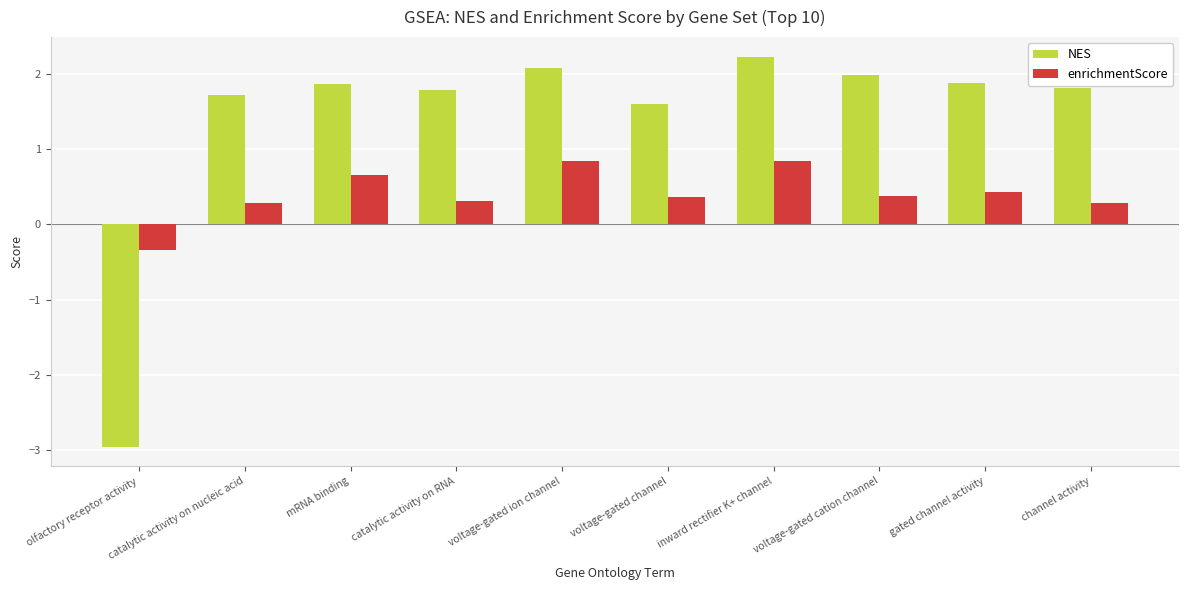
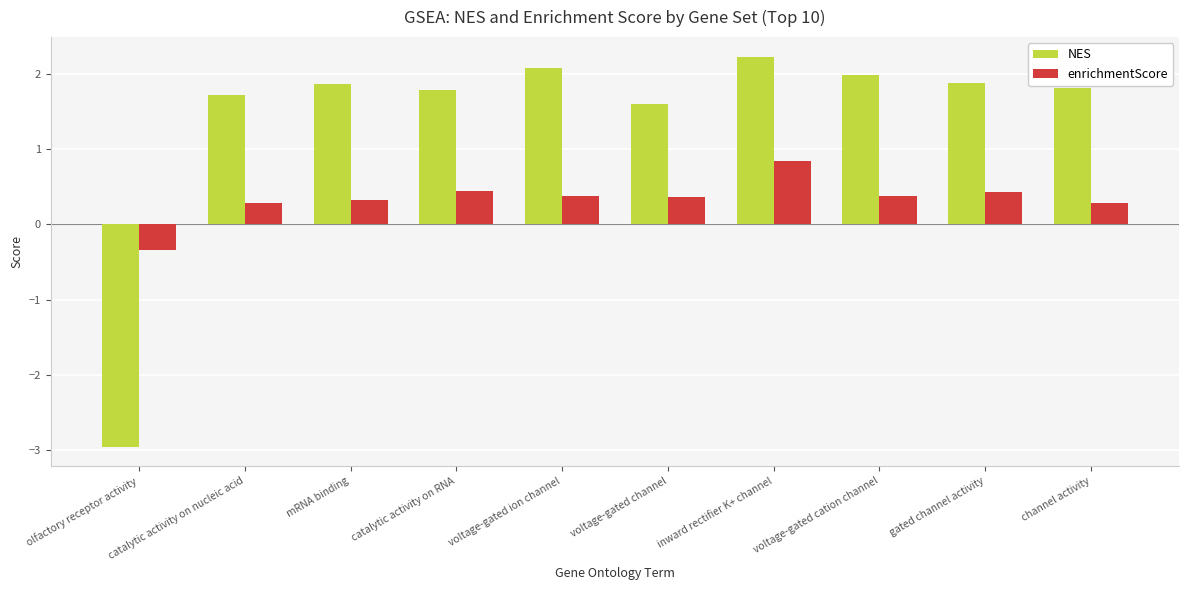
  {
    "NES": {
      "olfactory receptor activity": -2.9,
      "catalytic activity on nucleic acid": 1.7,
      "mRNA binding": 1.9,
      "catalytic activity on RNA": 1.8,
      "voltage-gated ion channel": 2.1,
      "voltage-gated channel": 1.6,
      "inward rectifier K+ channel": 2.2,
      "voltage-gated cation channel": 2.0,
      "gated channel activity": 1.9,
      "channel activity": 1.8
    },
    "enrichmentScore": {
      "olfactory receptor activity": -0.3,
      "catalytic activity on nucleic acid": 0.3,
-     "mRNA binding": 0.7,
-     "catalytic activity on RNA": 0.3,
-     "voltage-gated ion channel": 0.8,
+     "mRNA binding": 0.3,
+     "catalytic activity on RNA": 0.4,
+     "voltage-gated ion channel": 0.4,
      "voltage-gated channel": 0.4,
      "inward rectifier K+ channel": 0.8,
      "voltage-gated cation channel": 0.4,
      "gated channel activity": 0.4,
      "channel activity": 0.3
    }
  }
